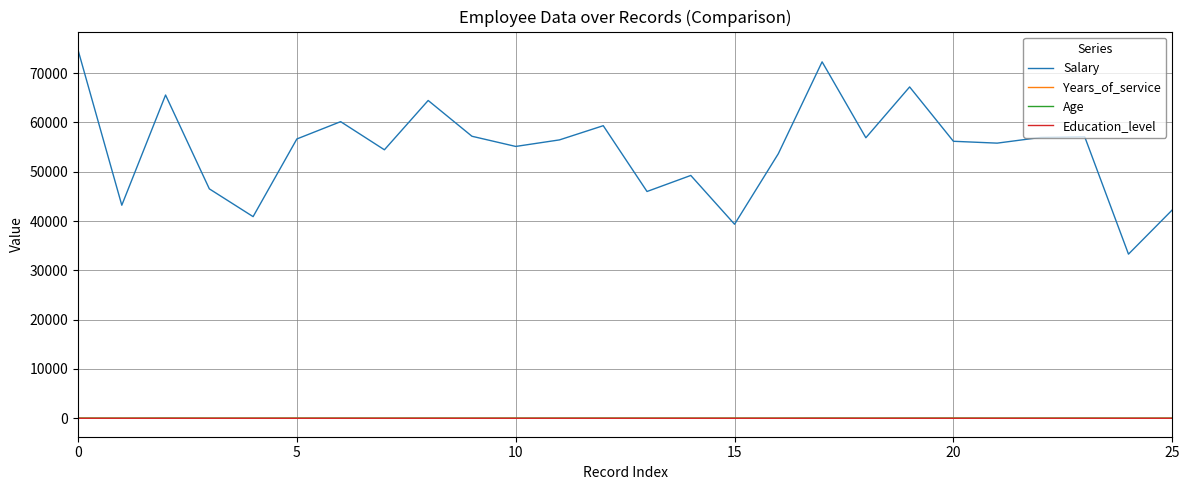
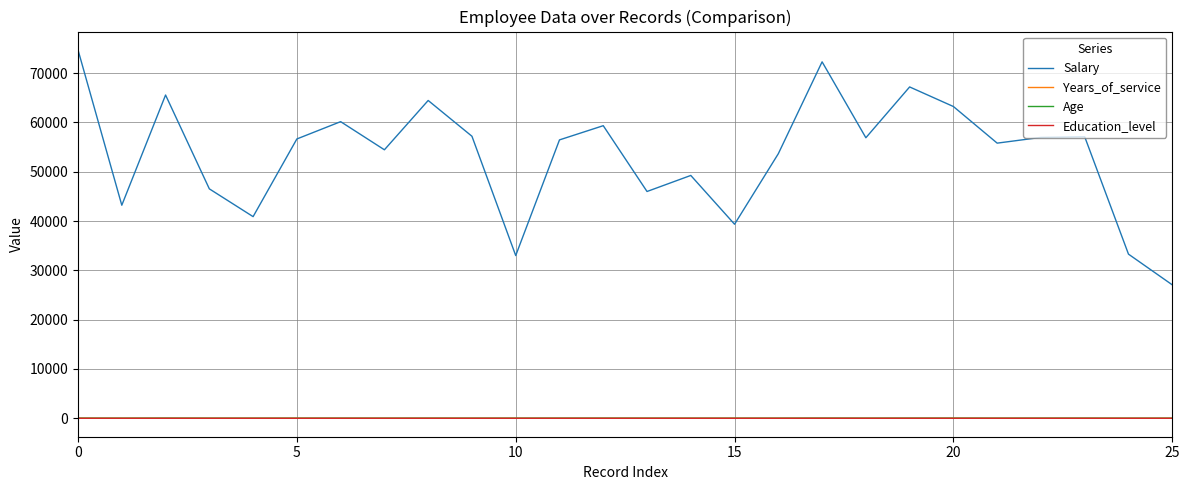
  {
    "Salary": {
      "0": 75000,
      "5": 57000,
-     "10": 55000,
+     "10": 33000,
      "15": 39000,
-     "20": 56000,
-     "25": 42000
+     "20": 63000,
+     "25": 27000
    },
    "Education_level": {
      "0": 0,
      "5": 0,
      "10": 0,
      "15": 0,
      "20": 0,
      "25": 0
    }
  }
